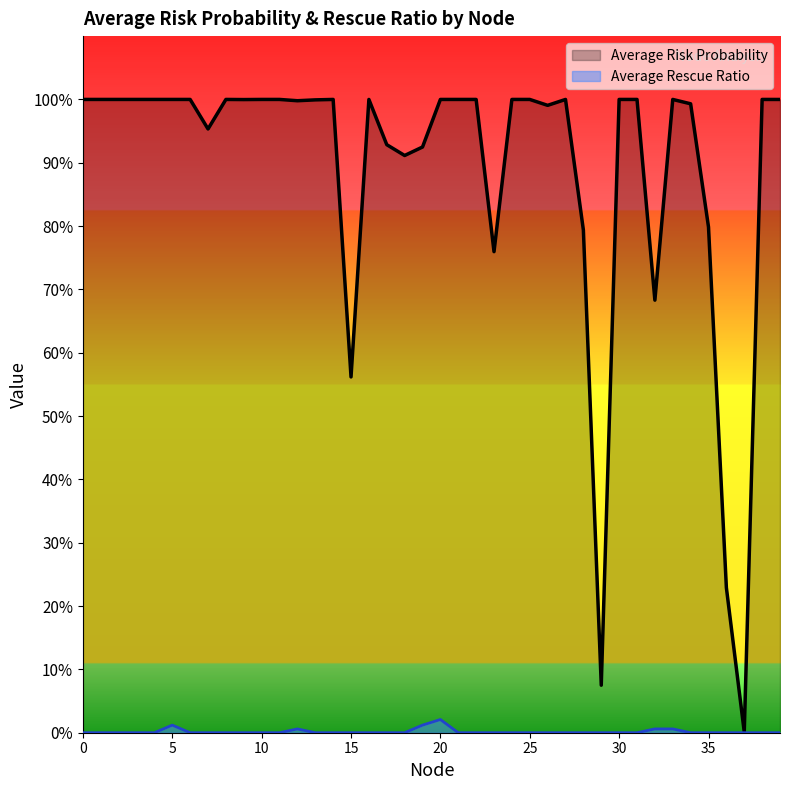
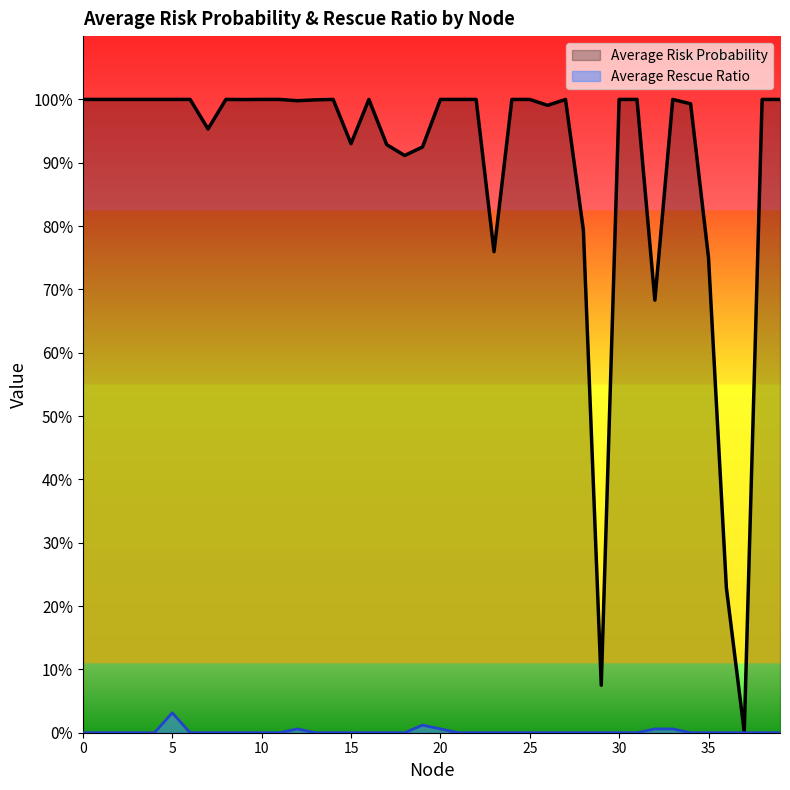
  {
    "Average Risk Probability": {
      "0": "100%",
      "5": "100%",
      "10": "100%",
-     "15": "56%",
+     "15": "93%",
      "20": "100%",
      "25": "100%",
      "30": "100%",
-     "35": "80%"
+     "35": "75%"
    },
    "Average Rescue Ratio": {
      "0": "0%",
-     "5": "1%",
+     "5": "3%",
      "10": "0%",
      "15": "0%",
-     "20": "2%",
+     "20": "1%",
      "25": "0%",
      "30": "0%",
      "35": "0%"
    }
  }
